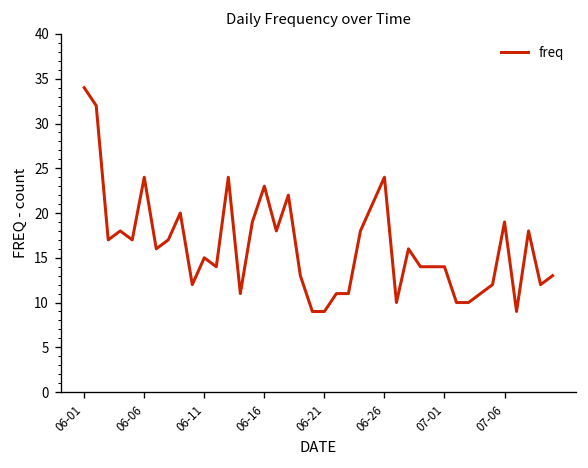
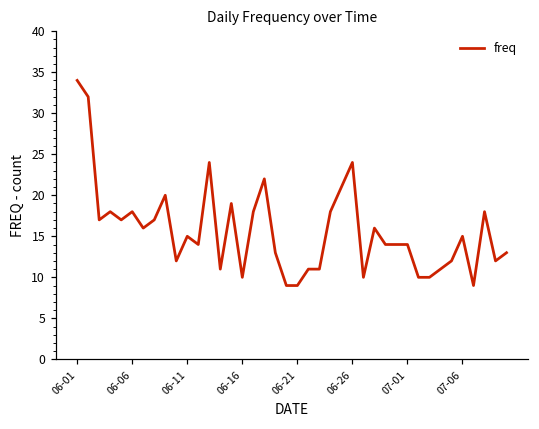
  {
    "06-01": 34,
-   "06-06": 24,
+   "06-06": 18,
    "06-11": 15,
-   "06-16": 23,
+   "06-16": 10,
    "06-21": 9,
    "06-26": 24,
    "07-01": 14,
-   "07-06": 19
+   "07-06": 15
  }
